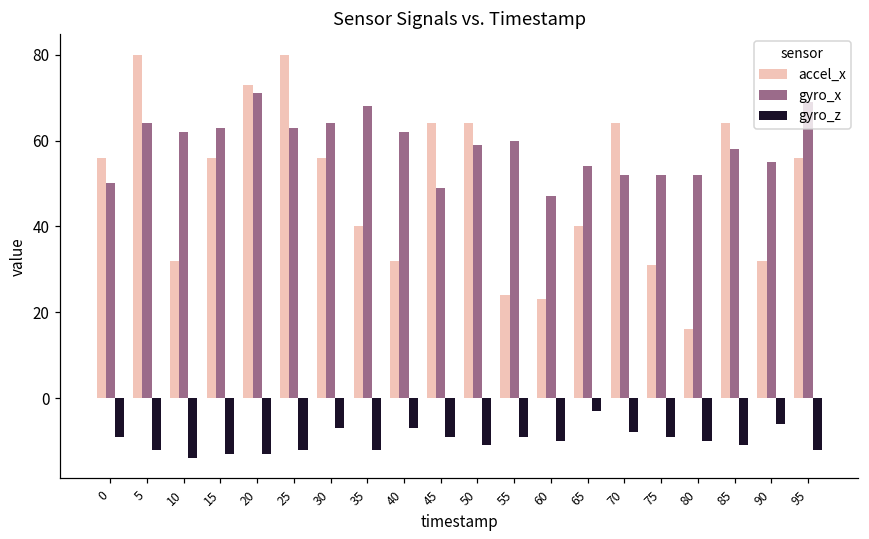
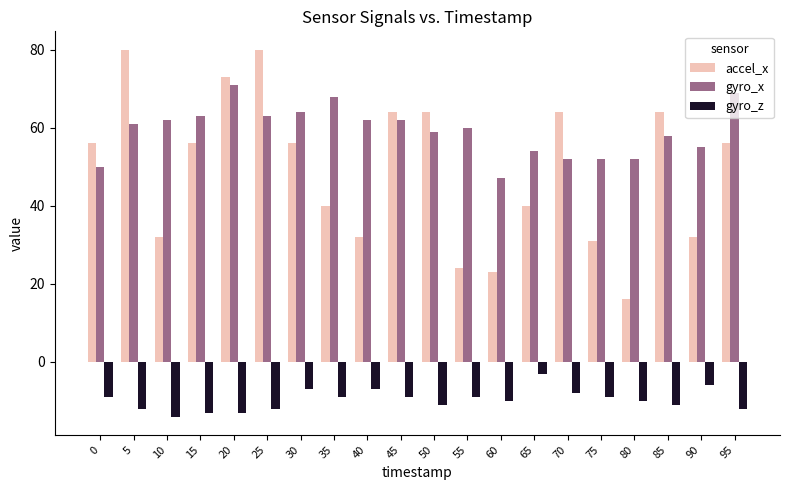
  {
    "accel_x": {
      "0": 56,
      "5": 80,
      "10": 32,
      "15": 56,
      "20": 73,
      "25": 80,
      "30": 56,
      "35": 40,
      "40": 32,
      "45": 64,
      "50": 64,
      "55": 24,
      "60": 23,
      "65": 40,
      "70": 64,
      "75": 31,
      "80": 16,
      "85": 64,
      "90": 32,
      "95": 56
    },
    "gyro_x": {
      "0": 50,
-     "5": 64,
+     "5": 61,
      "10": 62,
      "15": 63,
      "20": 71,
      "25": 63,
      "30": 64,
      "35": 68,
      "40": 62,
-     "45": 49,
+     "45": 62,
      "50": 59,
      "55": 60,
      "60": 47,
      "65": 54,
      "70": 52,
      "75": 52,
      "80": 52,
      "85": 58,
      "90": 55
    },
    "gyro_z": {
      "0": -9,
      "5": -12,
      "10": -14,
      "15": -13,
      "20": -13,
      "25": -12,
      "30": -7,
-     "35": -12,
+     "35": -9,
      "40": -7,
      "45": -9,
      "50": -11,
      "55": -9,
      "60": -10,
      "65": -3,
      "70": -8,
      "75": -9,
      "80": -10,
      "85": -11,
      "90": -6,
      "95": -12
    }
  }
